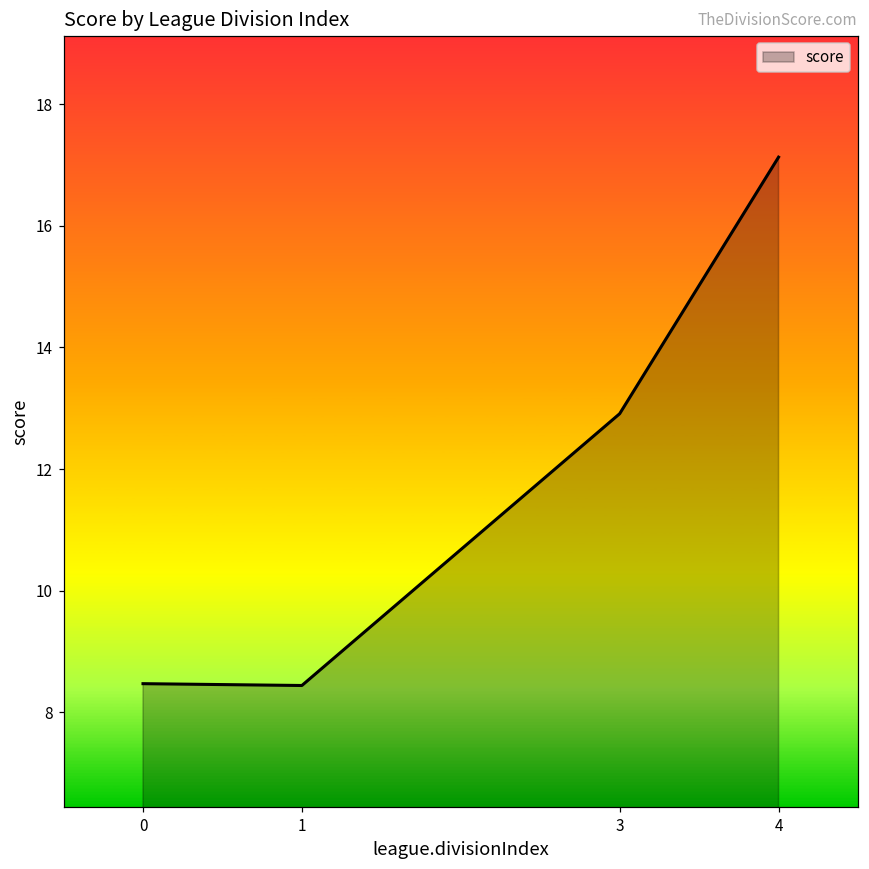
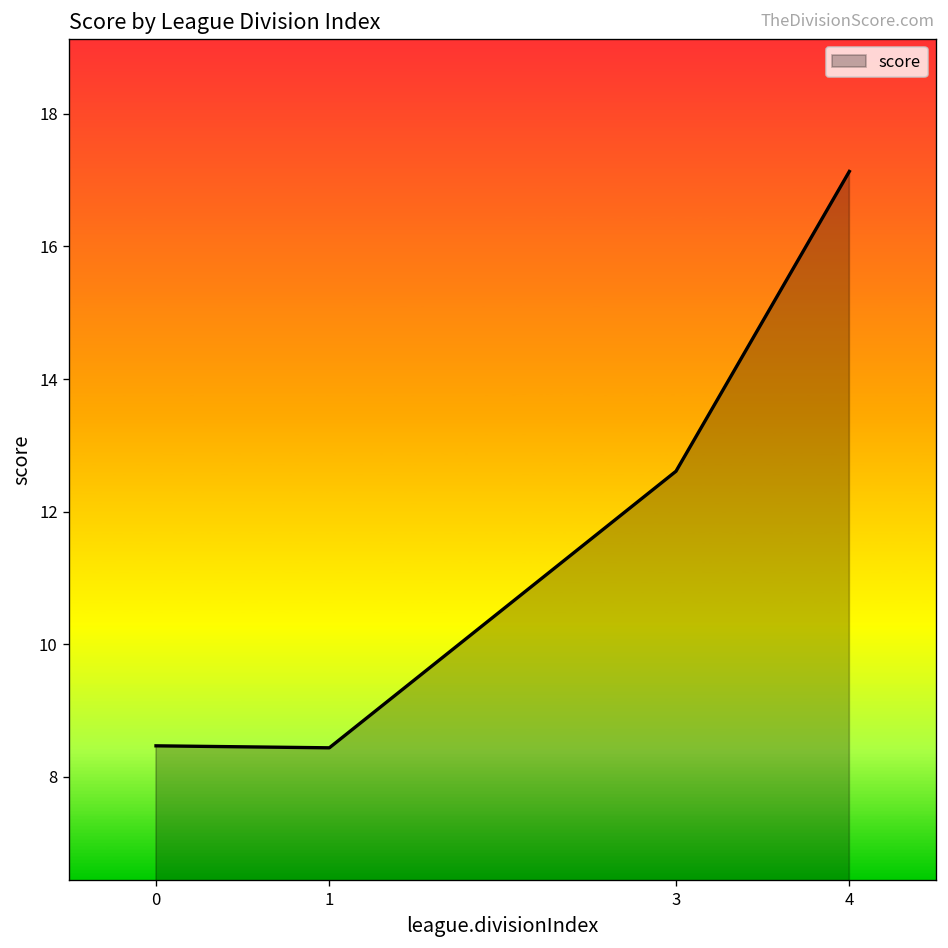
  {
    "0": 8.5,
    "1": 8.4,
-   "3": 12.9,
+   "3": 12.6,
    "4": 17.1
  }
